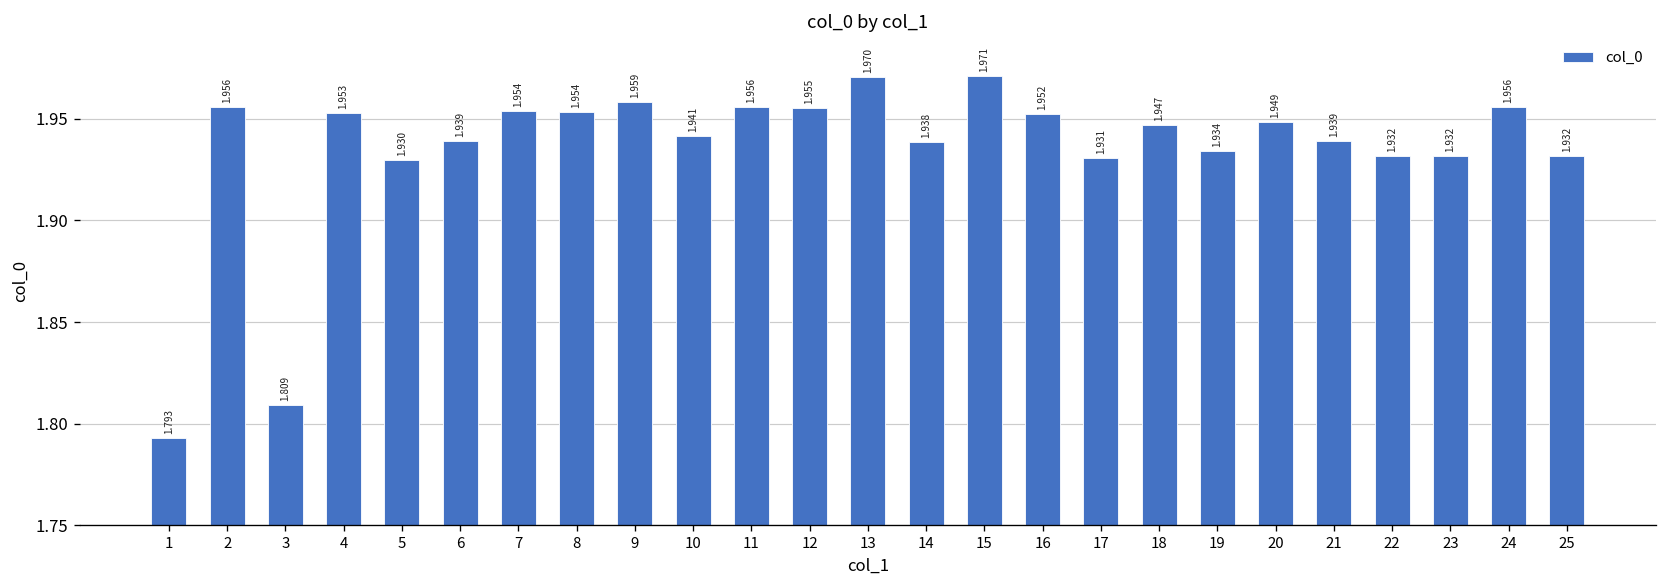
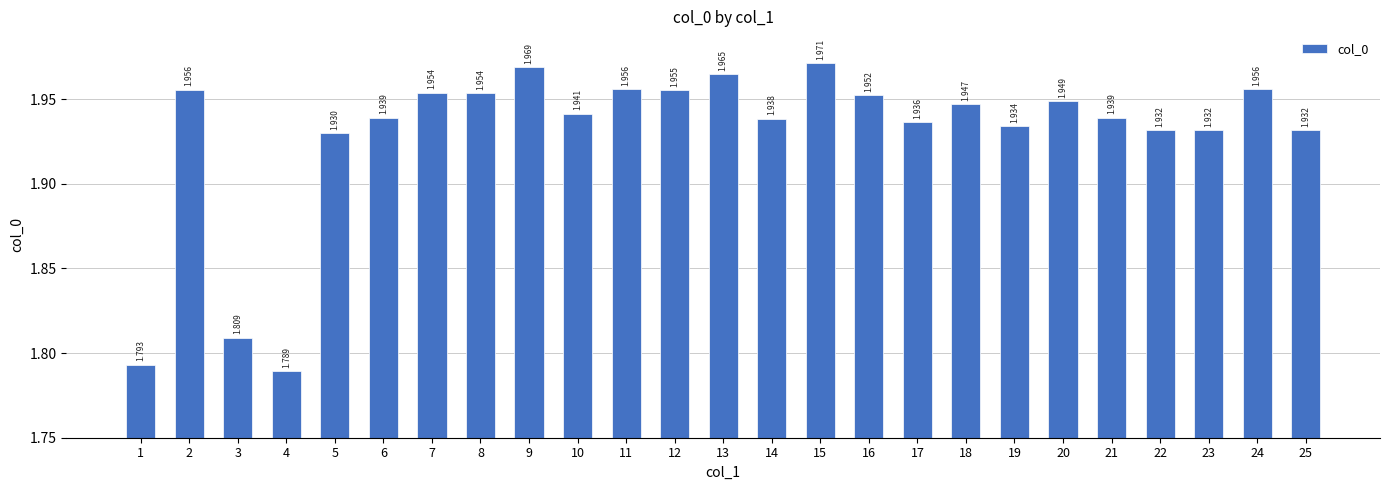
  {
    "1": 1.793,
    "2": 1.956,
    "3": 1.809,
-   "4": 1.953,
+   "4": 1.789,
    "5": 1.930,
    "6": 1.939,
    "7": 1.954,
    "8": 1.954,
-   "9": 1.959,
+   "9": 1.969,
    "10": 1.941,
    "11": 1.956,
    "12": 1.955,
-   "13": 1.970,
+   "13": 1.965,
    "14": 1.938,
    "15": 1.971,
    "16": 1.952,
-   "17": 1.931,
+   "17": 1.936,
    "18": 1.947,
    "19": 1.934,
    "20": 1.949,
    "21": 1.939,
    "22": 1.932,
    "23": 1.932,
    "24": 1.956,
    "25": 1.932
  }
